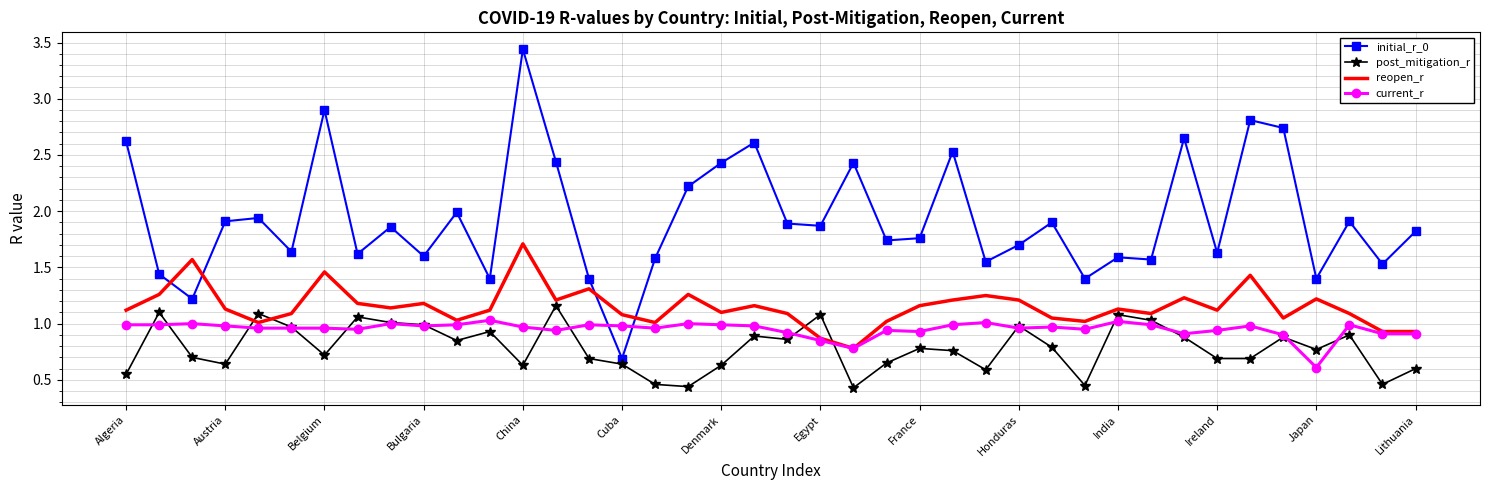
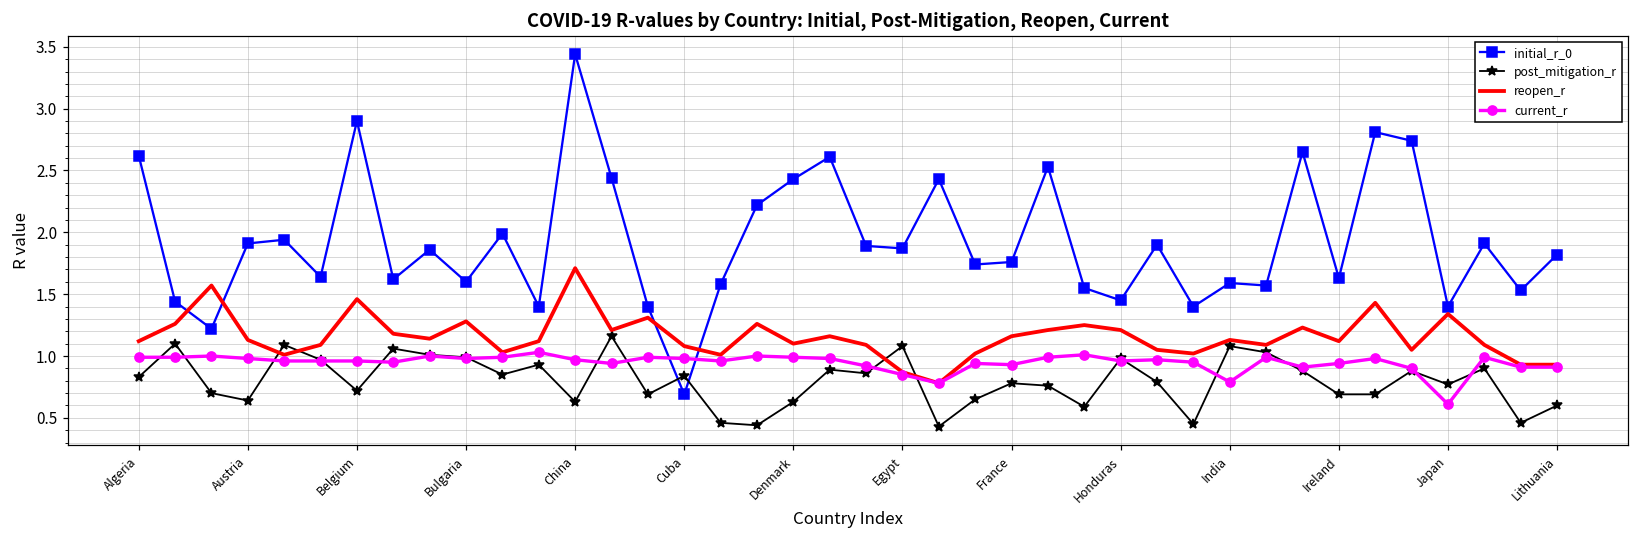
  {
    "initial_r_0": {
      "Algeria": 2.62,
      "Austria": 1.91,
      "Belgium": 2.90,
      "Bulgaria": 1.60,
      "China": 3.44,
      "Cuba": 0.69,
      "Denmark": 2.43,
      "Egypt": 1.87,
      "France": 1.76,
-     "Honduras": 1.70,
+     "Honduras": 1.45,
      "India": 1.59,
      "Ireland": 1.63,
      "Japan": 1.40,
      "Lithuania": 1.82
    },
    "post_mitigation_r": {
-     "Algeria": 0.55,
+     "Algeria": 0.83,
      "Austria": 0.64,
      "Belgium": 0.72,
      "China": 0.63,
-     "Cuba": 0.64,
+     "Cuba": 0.84,
      "Denmark": 0.63,
      "Egypt": 1.08,
      "France": 0.78,
      "India": 1.08,
      "Ireland": 0.69,
      "Japan": 0.77,
      "Lithuania": 0.60
    },
    "reopen_r": {
      "Algeria": 1.12,
      "Austria": 1.13,
      "Belgium": 1.46,
-     "Bulgaria": 1.18,
+     "Bulgaria": 1.28,
      "China": 1.71,
      "Cuba": 1.08,
      "Denmark": 1.10,
      "France": 1.16,
      "Honduras": 1.21,
      "India": 1.13,
      "Ireland": 1.12,
-     "Japan": 1.22
+     "Japan": 1.34
    },
    "current_r": {
      "Algeria": 0.99,
      "Austria": 0.98,
      "Belgium": 0.96,
      "China": 0.97,
      "Cuba": 0.98,
      "Denmark": 0.99,
      "France": 0.93,
-     "India": 1.02,
+     "India": 0.79,
      "Ireland": 0.94,
      "Japan": 0.61
    }
  }
